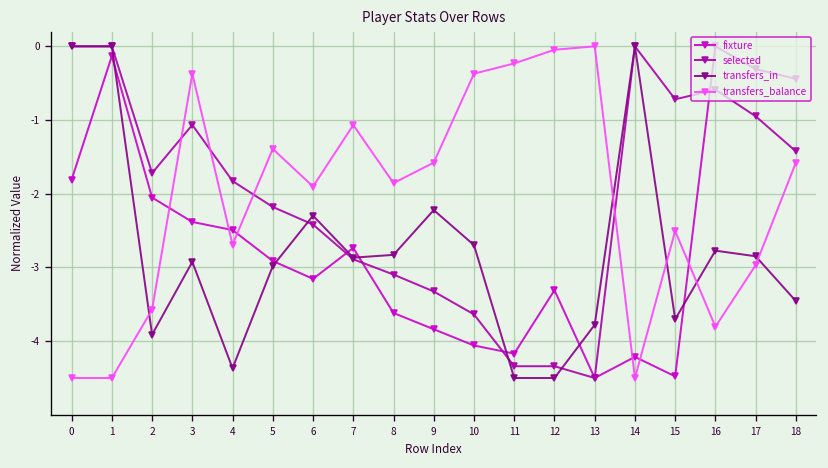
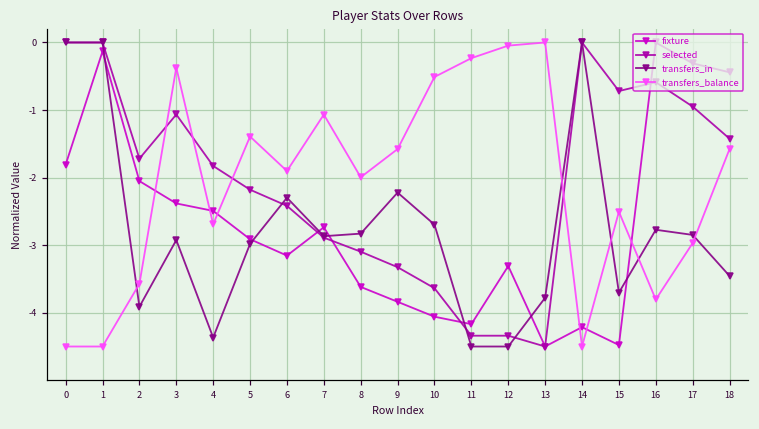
  {
    "transfers_balance": {
      "0": -4.5,
      "1": -4.5,
      "2": -3.6,
      "3": -0.4,
      "4": -2.7,
      "5": -1.4,
      "6": -1.9,
      "7": -1.1,
-     "8": -1.9,
+     "8": -2.0,
      "9": -1.6,
-     "10": -0.4,
+     "10": -0.5,
      "11": -0.2,
      "12": 0.0,
      "13": 0.0,
      "14": -4.5,
      "15": -2.5,
      "16": -3.8,
      "17": -3.0,
      "18": -1.6
    }
  }
